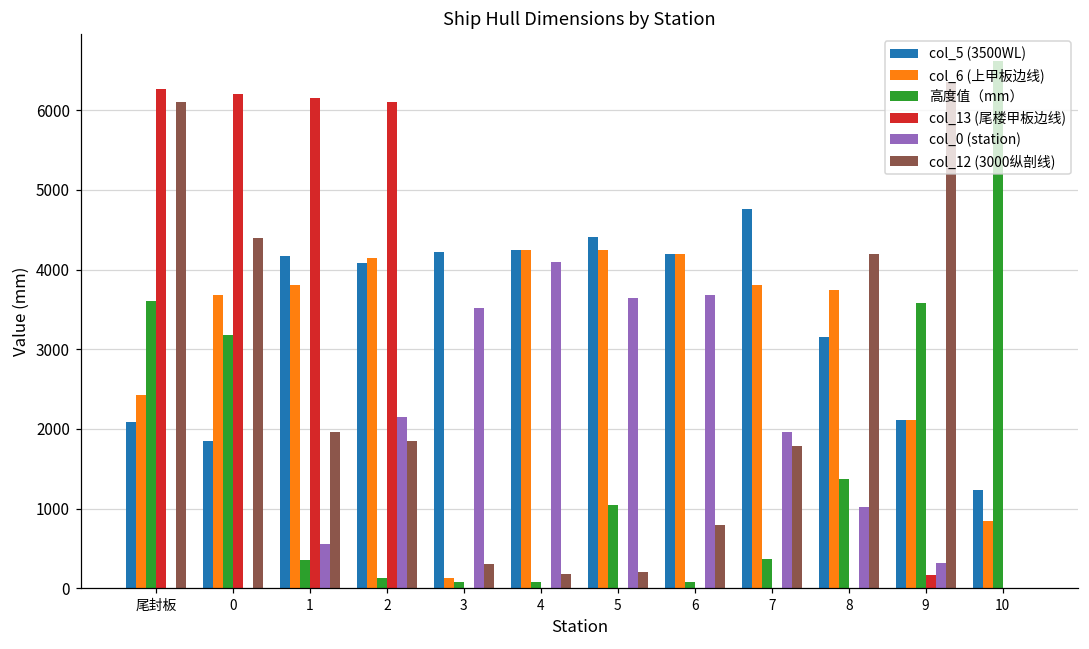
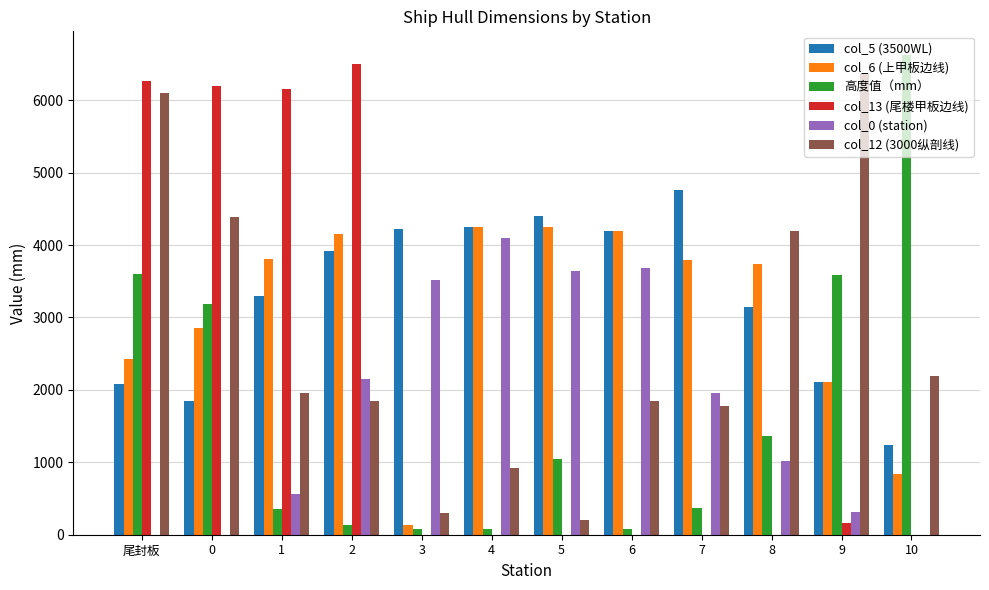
  {
    "col_5 (3500WL)": {
      "尾封板": 2100,
      "0": 1800,
-     "1": 4200,
-     "2": 4100,
+     "1": 3300,
+     "2": 3900,
      "3": 4200,
      "4": 4300,
      "5": 4400,
      "6": 4200,
      "7": 4800,
      "8": 3200,
      "9": 2100,
      "10": 1200
    },
    "col_6 (上甲板边线)": {
      "尾封板": 2400,
-     "0": 3700,
+     "0": 2900,
      "1": 3800,
      "2": 4200,
      "3": 100,
      "4": 4300,
      "5": 4300,
      "6": 4200,
      "7": 3800,
      "8": 3700,
      "9": 2100,
      "10": 800
    },
    "高度值（mm）": {
      "尾封板": 3600,
      "0": 3200,
      "1": 400,
      "2": 100,
      "3": 100,
      "4": 100,
      "5": 1000,
      "6": 100,
      "7": 400,
      "8": 1400,
      "9": 3600
    },
    "col_13 (尾楼甲板边线)": {
      "尾封板": 6300,
      "0": 6200,
      "1": 6200,
-     "2": 6100,
+     "2": 6500,
      "3": 0,
      "4": 0,
      "5": 0,
      "6": 0,
      "7": 0,
      "8": 0,
      "9": 200,
      "10": 0
    },
    "col_0 (station)": {
      "尾封板": 0,
      "0": 0,
      "1": 600,
      "2": 2200,
      "3": 3500,
      "4": 4100,
      "5": 3600,
      "6": 3700,
      "7": 2000,
      "8": 1000,
      "9": 300,
      "10": 0
    },
    "col_12 (3000纵剖线)": {
      "尾封板": 6100,
      "0": 4400,
      "1": 2000,
      "2": 1900,
      "3": 300,
-     "4": 200,
+     "4": 900,
      "5": 200,
-     "6": 800,
+     "6": 1800,
      "7": 1800,
      "8": 4200,
-     "10": 0
+     "10": 2200
    }
  }
